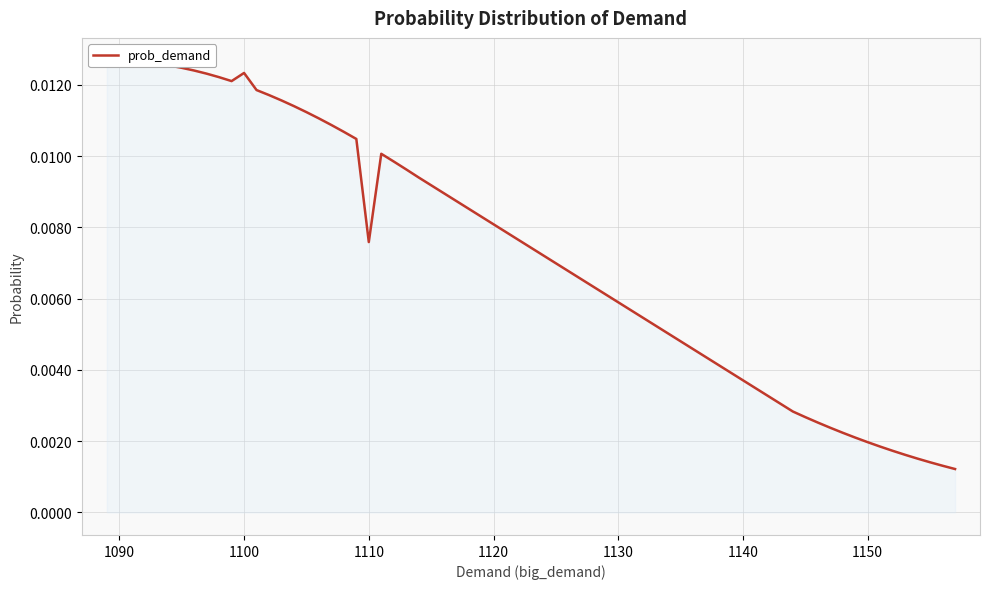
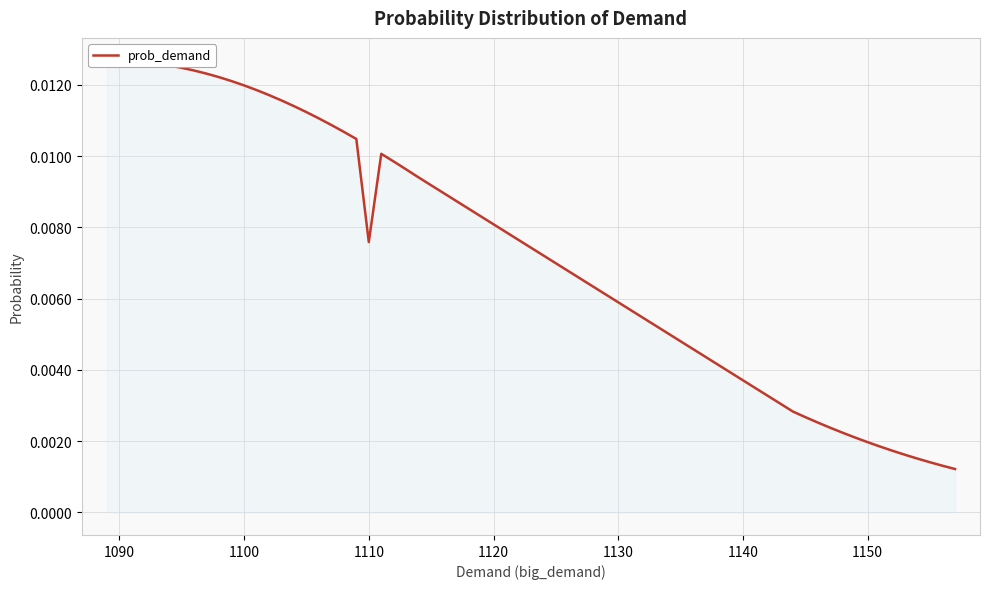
  {
-   "1100": 0.0123,
+   "1100": 0.0120,
    "1110": 0.0076,
    "1150": 0.0020
  }
